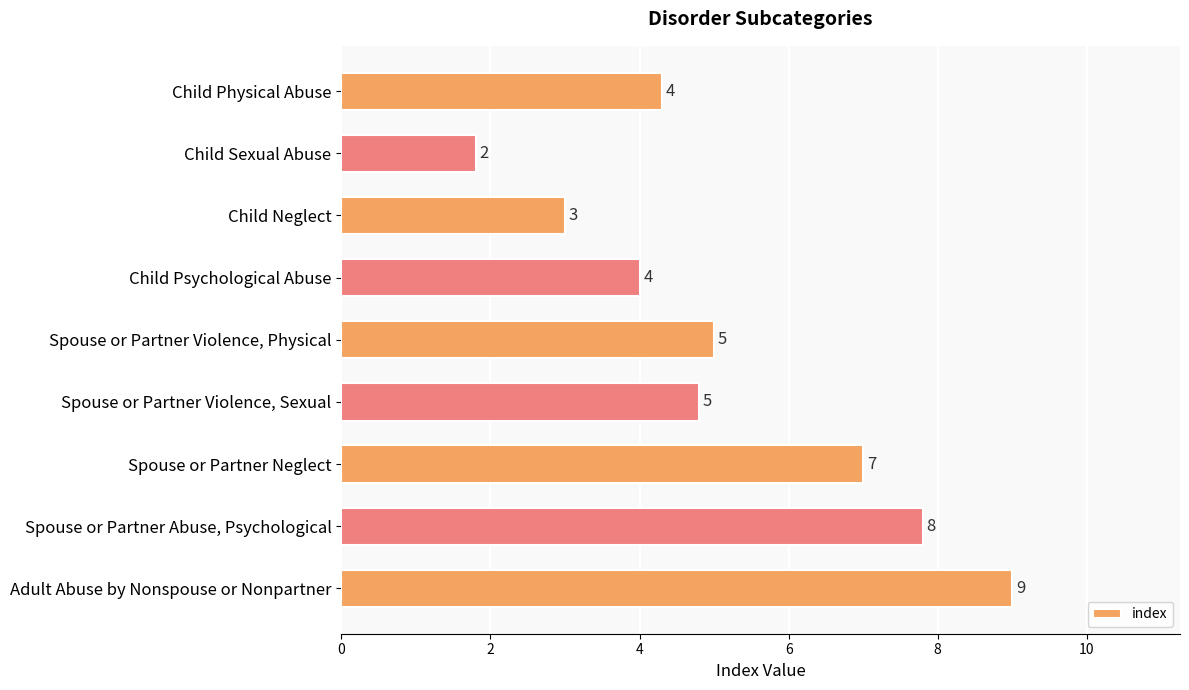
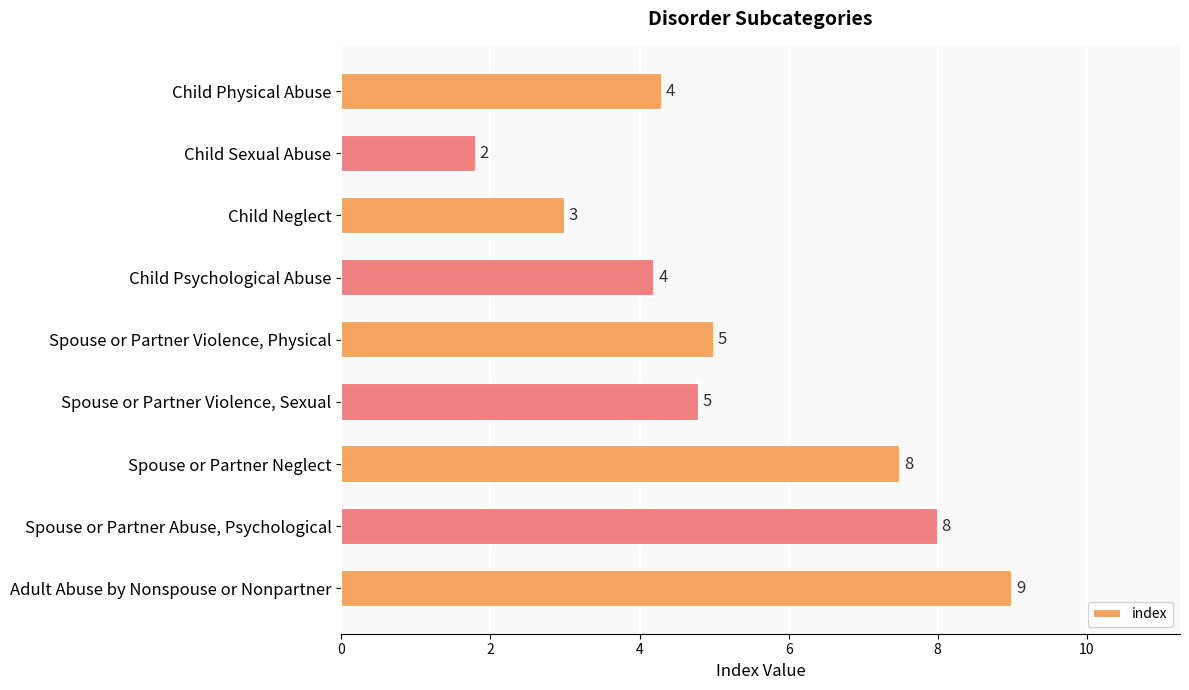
  {
    "Child Physical Abuse": 4,
    "Child Sexual Abuse": 2,
    "Child Neglect": 3,
-   "Child Psychological Abuse": 4.0,
+   "Child Psychological Abuse": 4.2,
    "Spouse or Partner Violence, Physical": 5,
    "Spouse or Partner Violence, Sexual": 5,
-   "Spouse or Partner Neglect": 7,
-   "Spouse or Partner Abuse, Psychological": 7.8,
+   "Spouse or Partner Neglect": 8,
+   "Spouse or Partner Abuse, Psychological": 8.0,
    "Adult Abuse by Nonspouse or Nonpartner": 9
  }
